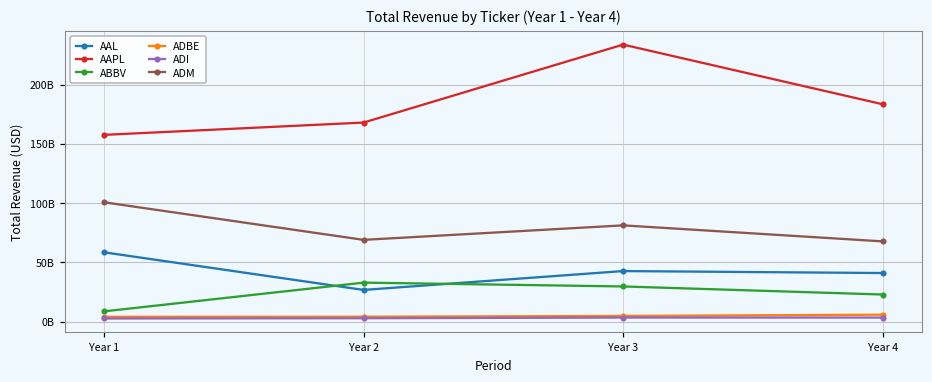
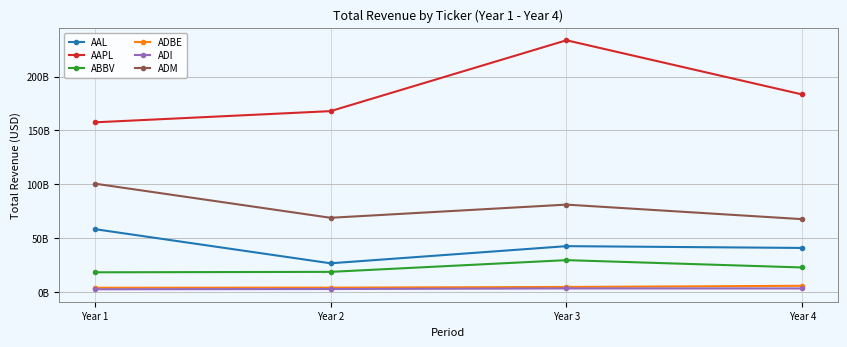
  {
    "AAL": {
      "Year 1": 58000000000,
      "Year 2": 27000000000,
      "Year 3": 43000000000,
      "Year 4": 41000000000
    },
    "AAPL": {
      "Year 1": 158000000000,
      "Year 2": 168000000000,
      "Year 3": 234000000000,
      "Year 4": 183000000000
    },
    "ABBV": {
-     "Year 1": 9000000000,
-     "Year 2": 33000000000,
+     "Year 1": 18000000000,
+     "Year 2": 19000000000,
      "Year 3": 30000000000,
      "Year 4": 23000000000
    },
    "ADBE": {
      "Year 4": 6000000000
    },
    "ADI": {
      "Year 4": 3000000000
    },
    "ADM": {
      "Year 1": 101000000000,
      "Year 2": 69000000000,
      "Year 3": 81000000000,
      "Year 4": 68000000000
    }
  }
